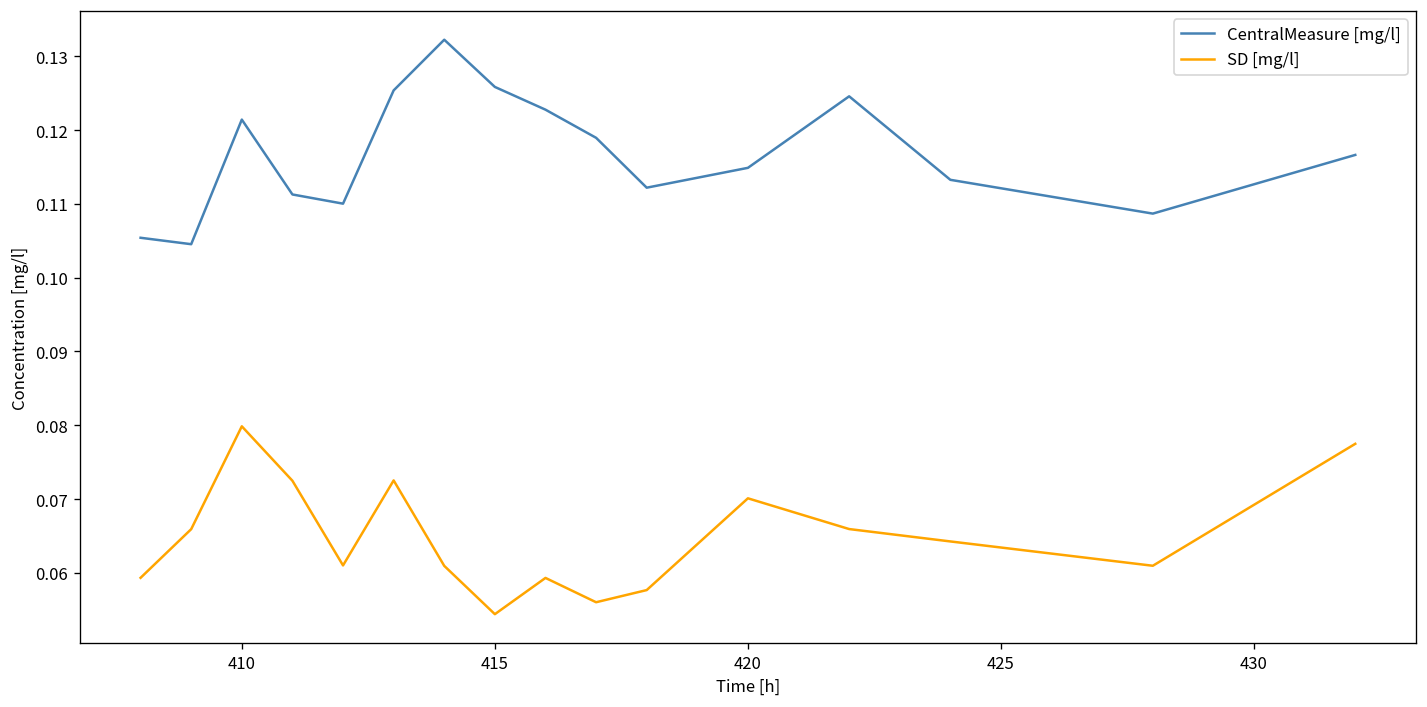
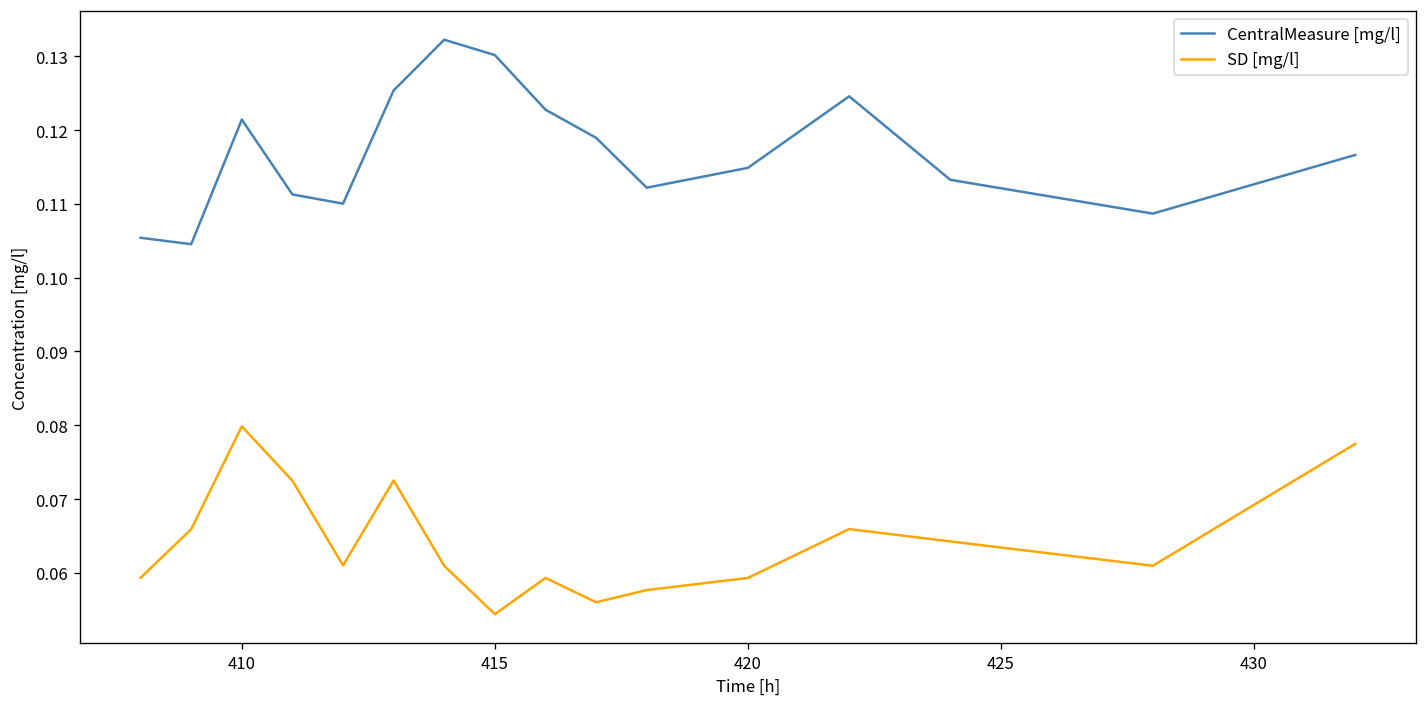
  {
    "CentralMeasure [mg/l]": {
      "410": 0.121,
-     "415": 0.126,
+     "415": 0.130,
      "420": 0.115
    },
    "SD [mg/l]": {
      "410": 0.080,
      "415": 0.054,
-     "420": 0.070
+     "420": 0.059
    }
  }
